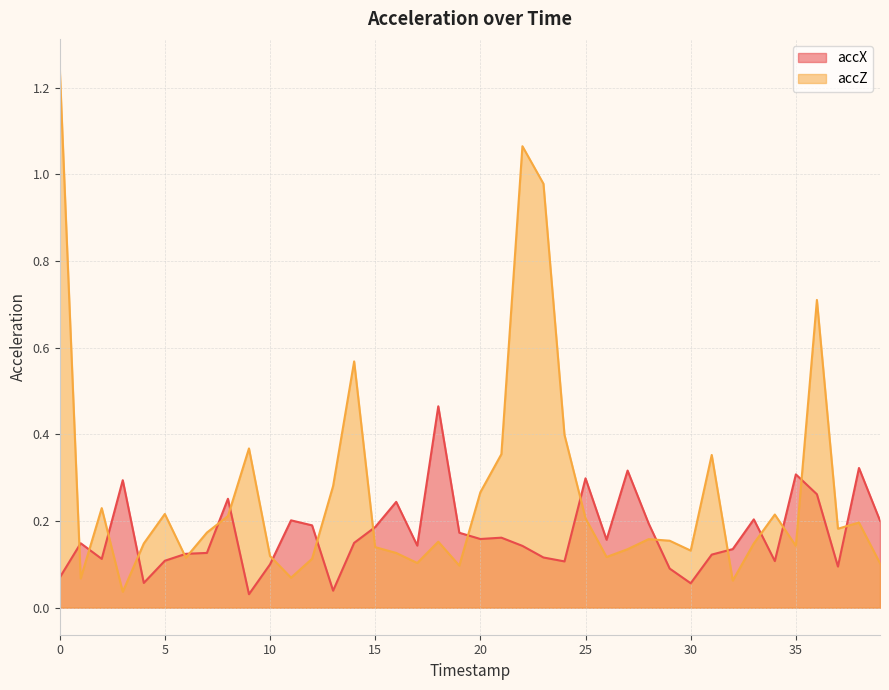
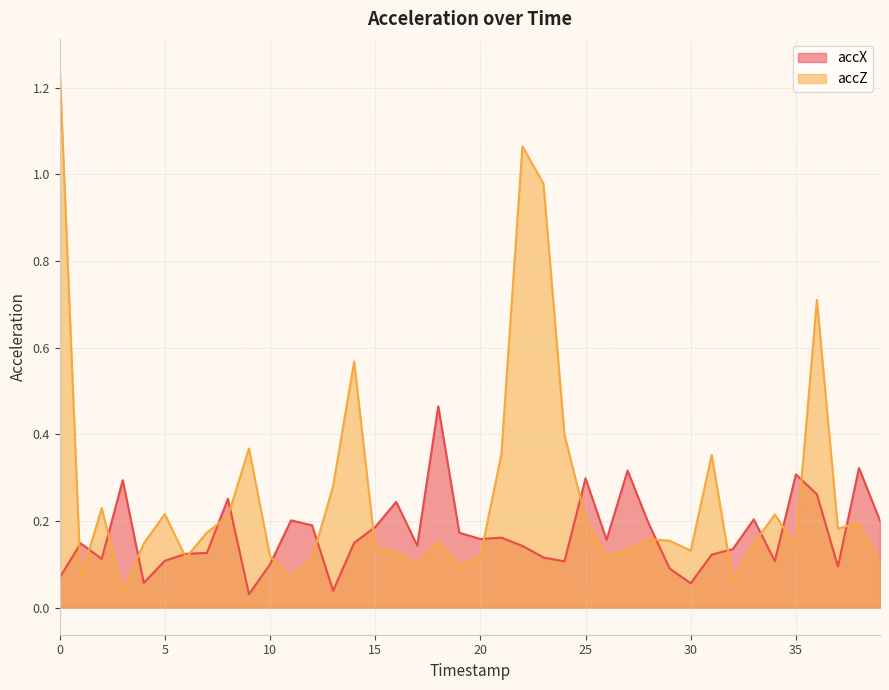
  {
    "accX": {
      "0": 0.07,
      "5": 0.11,
      "10": 0.10,
      "15": 0.19,
      "20": 0.16,
      "25": 0.30,
      "30": 0.06,
      "35": 0.31
    },
    "accZ": {
      "0": 1.25,
      "5": 0.22,
      "10": 0.12,
      "15": 0.14,
-     "20": 0.27,
+     "20": 0.12,
      "25": 0.21,
      "30": 0.13,
      "35": 0.14
    }
  }
